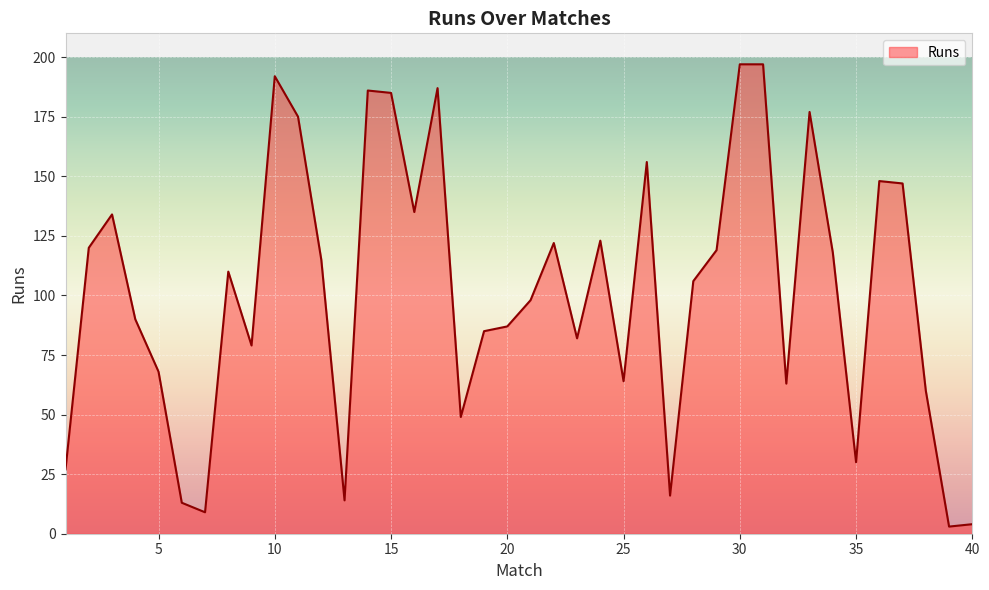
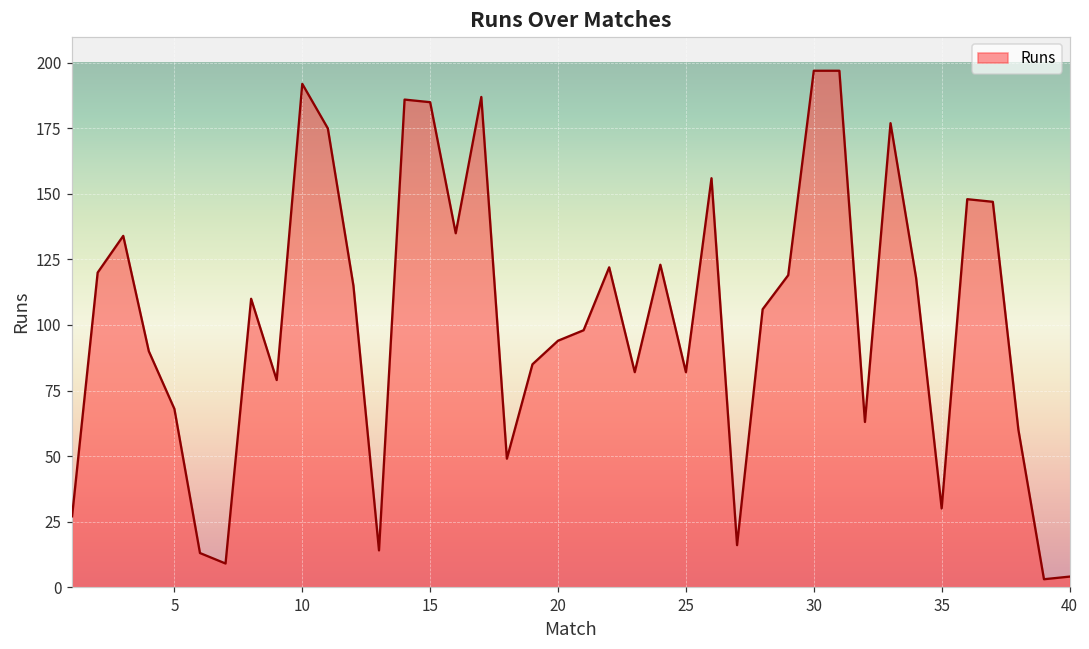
  {
    "5": 68,
    "10": 192,
    "15": 185,
-   "20": 87,
-   "25": 64,
+   "20": 94,
+   "25": 82,
    "30": 197,
    "35": 30,
    "40": 4
  }
